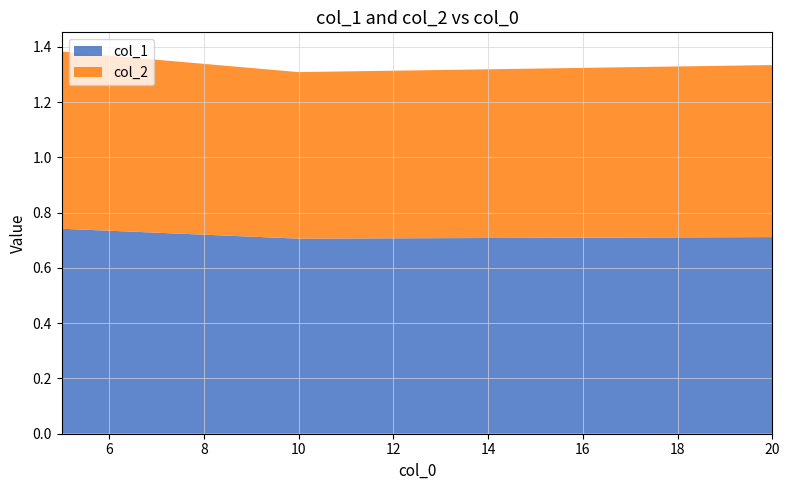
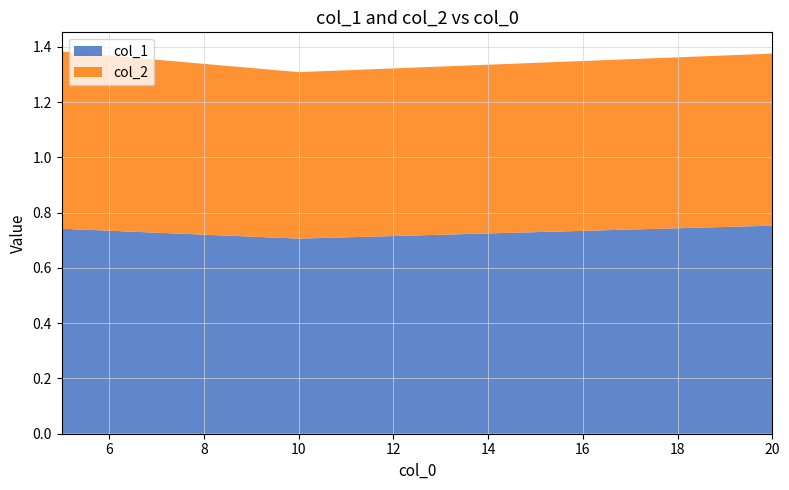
  {
    "col_1": {
      "10": 0.71,
-     "20": 0.71
+     "20": 0.75
    },
    "col_2": {
      "10": 0.60,
      "20": 0.62
    }
  }
